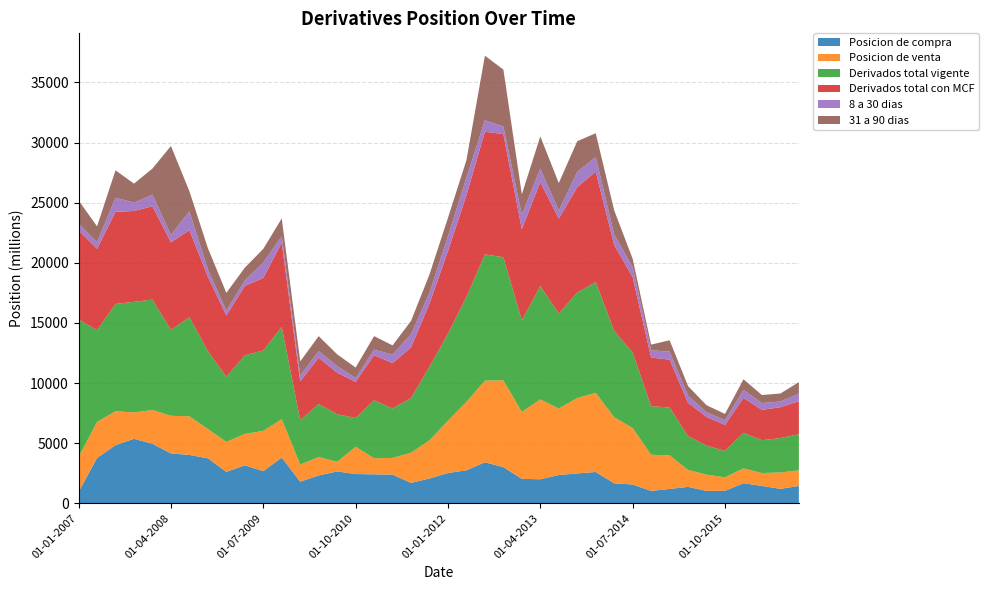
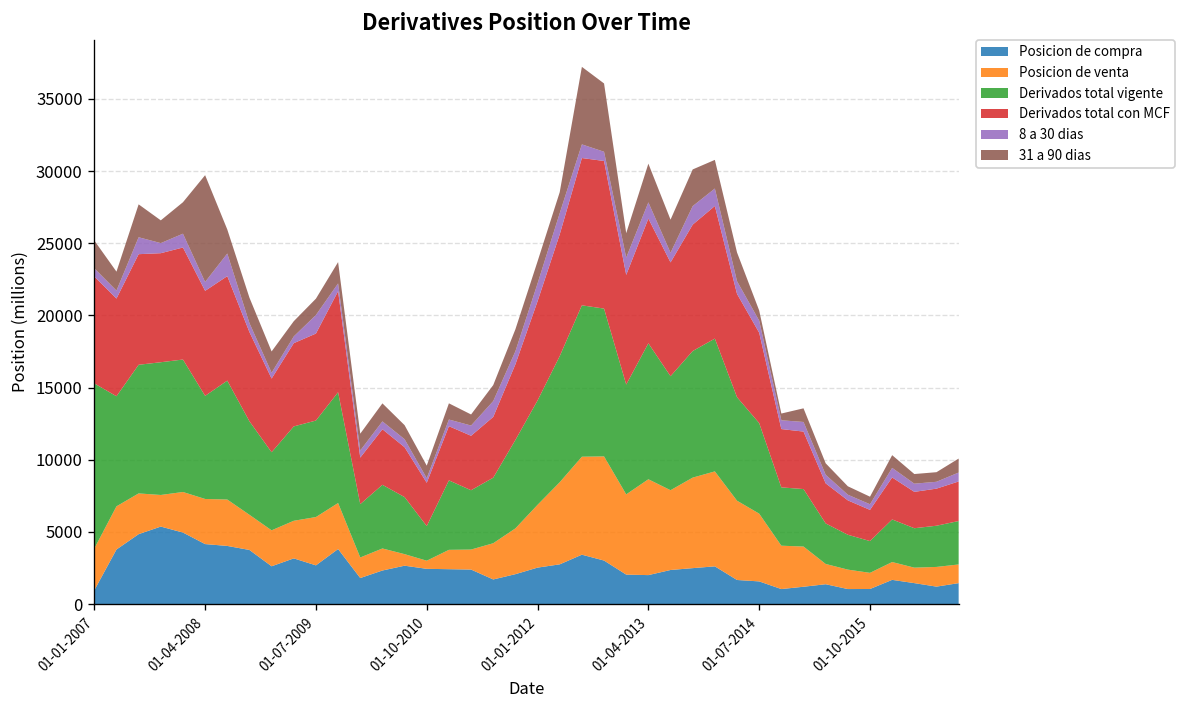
  {
    "Posicion de compra": {
      "01-01-2007": 1000,
      "01-04-2008": 4200,
      "01-07-2009": 2700,
      "01-10-2010": 2400,
      "01-01-2012": 2500,
      "01-04-2013": 2000,
      "01-07-2014": 1600,
      "01-10-2015": 1000
    },
    "Posicion de venta": {
      "01-01-2007": 2900,
      "01-04-2008": 3100,
      "01-07-2009": 3300,
-     "01-10-2010": 2300,
+     "01-10-2010": 600,
      "01-01-2012": 4400,
      "01-04-2013": 6600,
      "01-07-2014": 4700,
      "01-10-2015": 1100
    },
    "Derivados total vigente": {
      "01-01-2007": 11400,
      "01-04-2008": 7100,
      "01-07-2009": 6700,
      "01-10-2010": 2400,
      "01-01-2012": 7200,
      "01-04-2013": 9400,
      "01-07-2014": 6300,
      "01-10-2015": 2200
    },
    "Derivados total con MCF": {
      "01-01-2007": 7400,
      "01-04-2008": 7300,
      "01-07-2009": 6000,
      "01-10-2010": 3000,
      "01-01-2012": 6900,
      "01-04-2013": 8600,
      "01-07-2014": 6300,
      "01-10-2015": 2200
    },
    "8 a 30 dias": {
      "01-01-2007": 600,
      "01-04-2008": 600,
      "01-07-2009": 1300,
      "01-10-2010": 300,
      "01-01-2012": 1200,
      "01-04-2013": 1100,
      "01-07-2014": 800,
      "01-10-2015": 400
    },
    "31 a 90 dias": {
      "01-01-2007": 1900,
      "01-04-2008": 7400,
      "01-07-2009": 1100,
      "01-10-2010": 900,
      "01-01-2012": 1500,
      "01-04-2013": 2700,
      "01-07-2014": 700,
      "01-10-2015": 500
    }
  }
